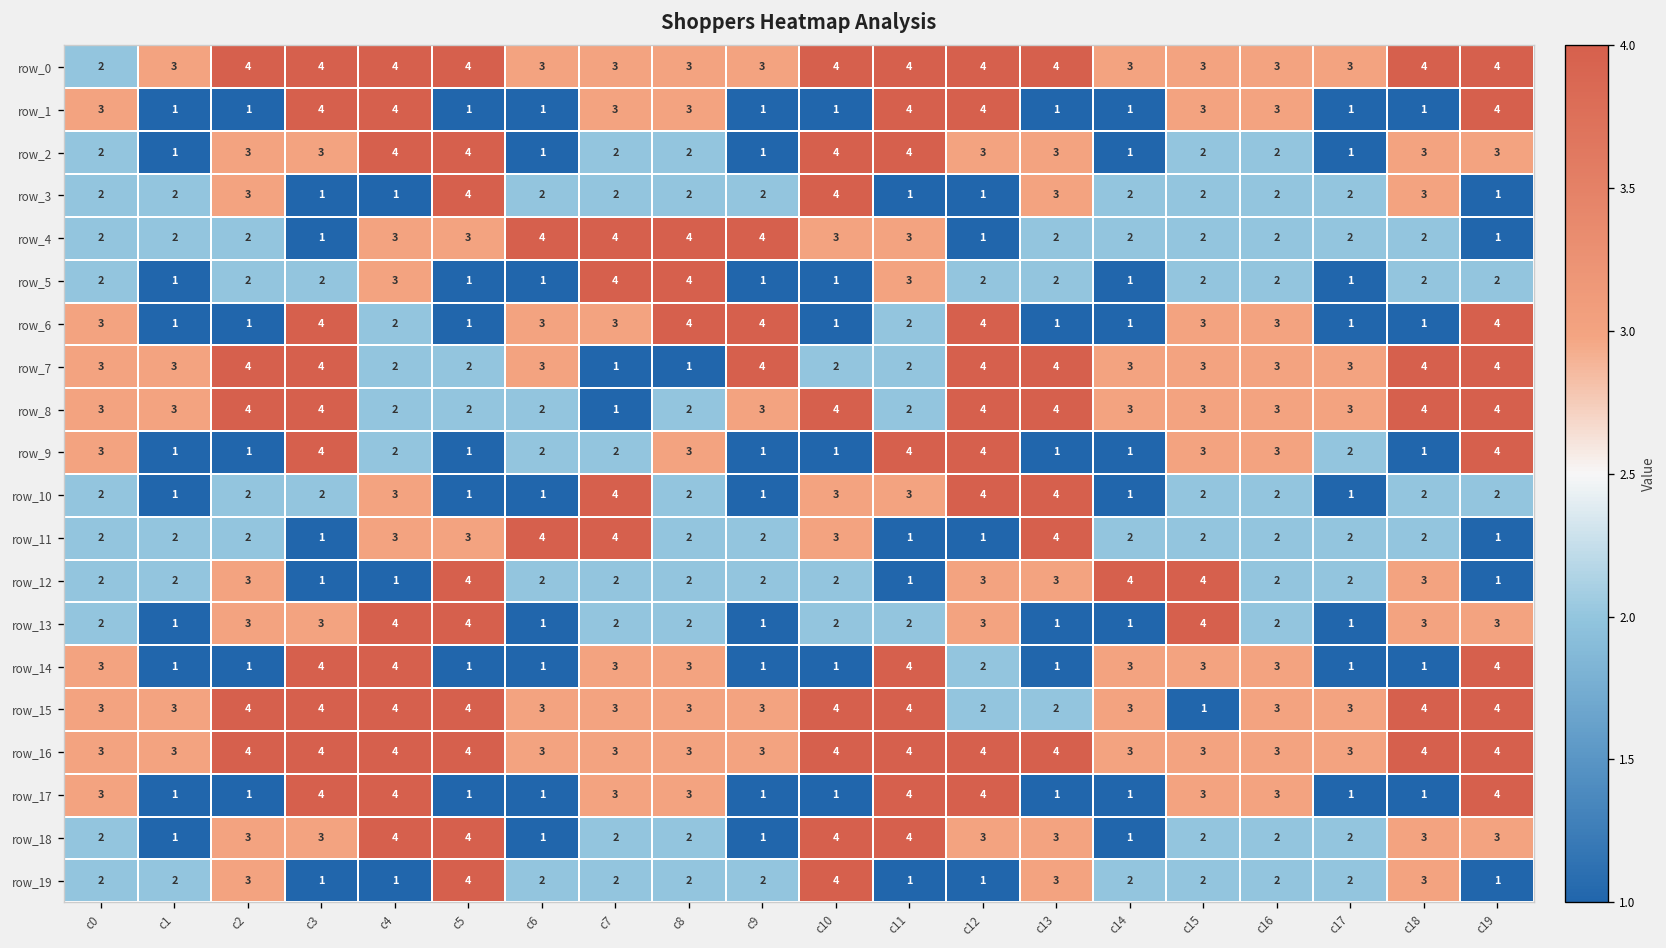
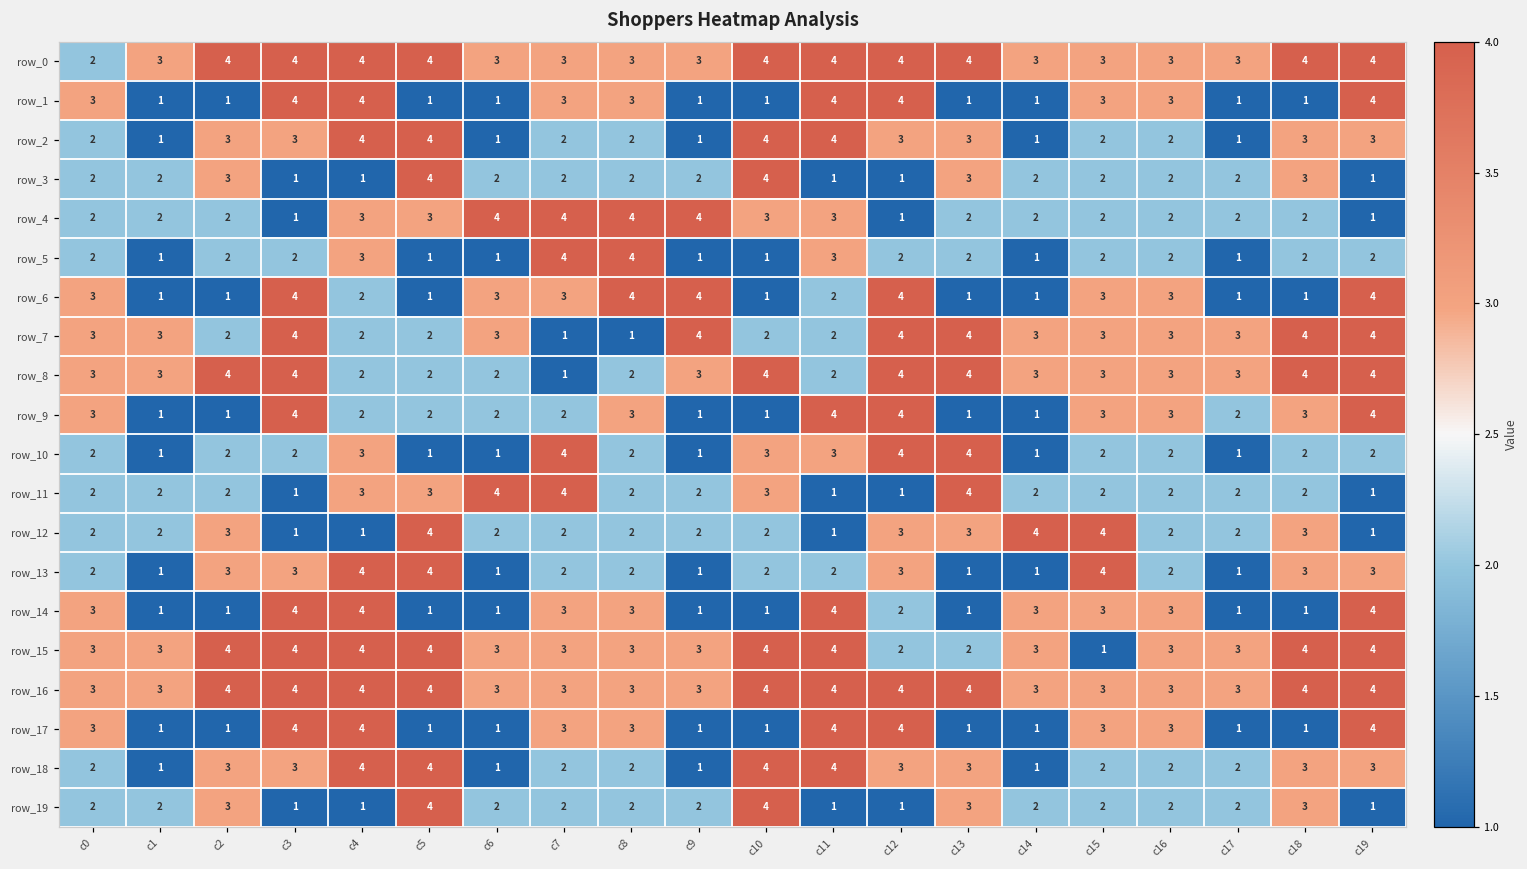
  {
    "row_7": {
      "c0": 3,
      "c1": 3,
-     "c2": 4,
+     "c2": 2,
      "c3": 4,
      "c4": 2,
      "c5": 2,
      "c6": 3,
      "c7": 1,
      "c8": 1,
      "c9": 4,
      "c10": 2,
      "c11": 2,
      "c12": 4,
      "c13": 4,
      "c14": 3,
      "c15": 3,
      "c16": 3,
      "c17": 3,
      "c18": 4,
      "c19": 4
    },
    "row_9": {
      "c0": 3,
      "c1": 1,
      "c2": 1,
      "c3": 4,
      "c4": 2,
-     "c5": 1,
+     "c5": 2,
      "c6": 2,
      "c7": 2,
      "c8": 3,
      "c9": 1,
      "c10": 1,
      "c11": 4,
      "c12": 4,
      "c13": 1,
      "c14": 1,
      "c15": 3,
      "c16": 3,
      "c17": 2,
-     "c18": 1,
+     "c18": 3,
      "c19": 4
    }
  }
